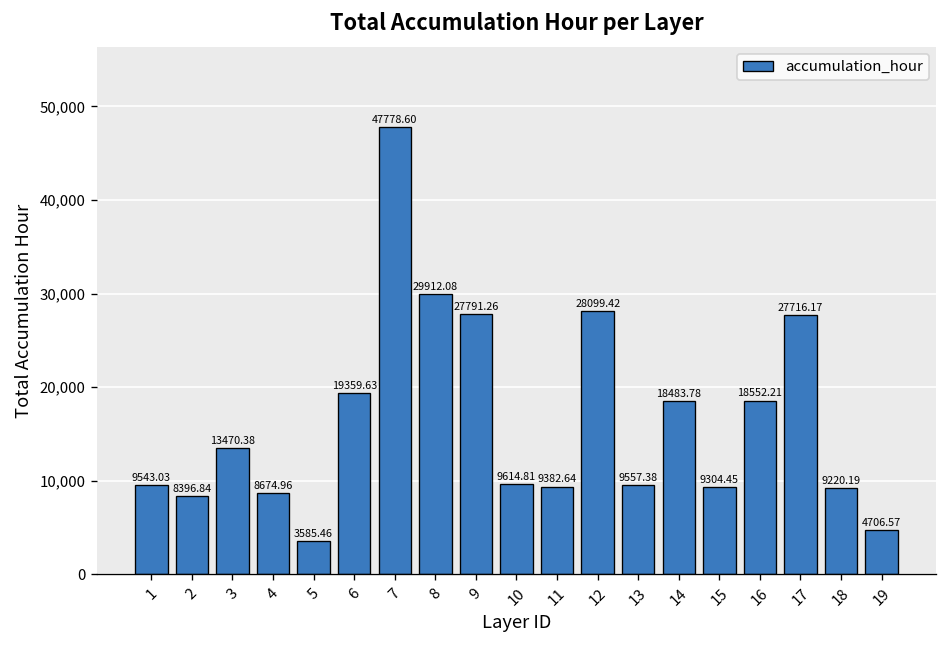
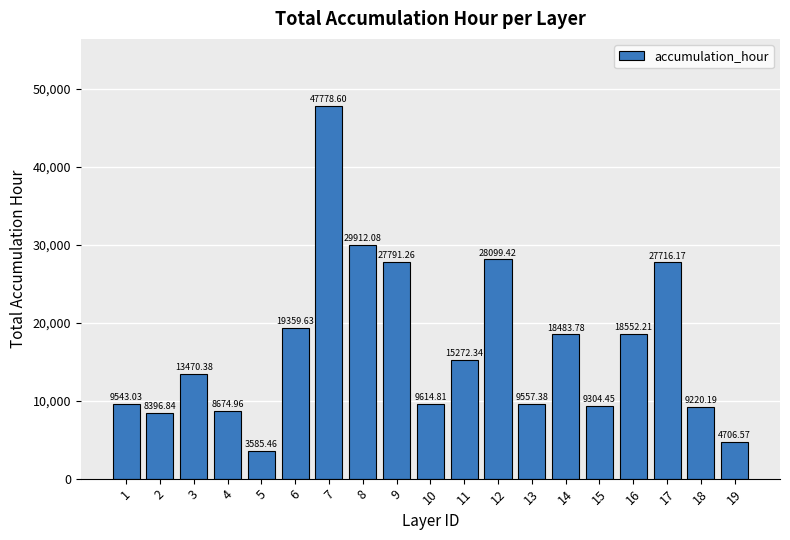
  {
    "1": 9543.03,
    "2": 8396.84,
    "3": 13470.38,
    "4": 8674.96,
    "5": 3585.46,
    "6": 19359.63,
    "7": 47778.60,
    "8": 29912.08,
    "9": 27791.26,
    "10": 9614.81,
-   "11": 9382.64,
+   "11": 15272.34,
    "12": 28099.42,
    "13": 9557.38,
    "14": 18483.78,
    "15": 9304.45,
    "16": 18552.21,
    "17": 27716.17,
    "18": 9220.19,
    "19": 4706.57
  }
